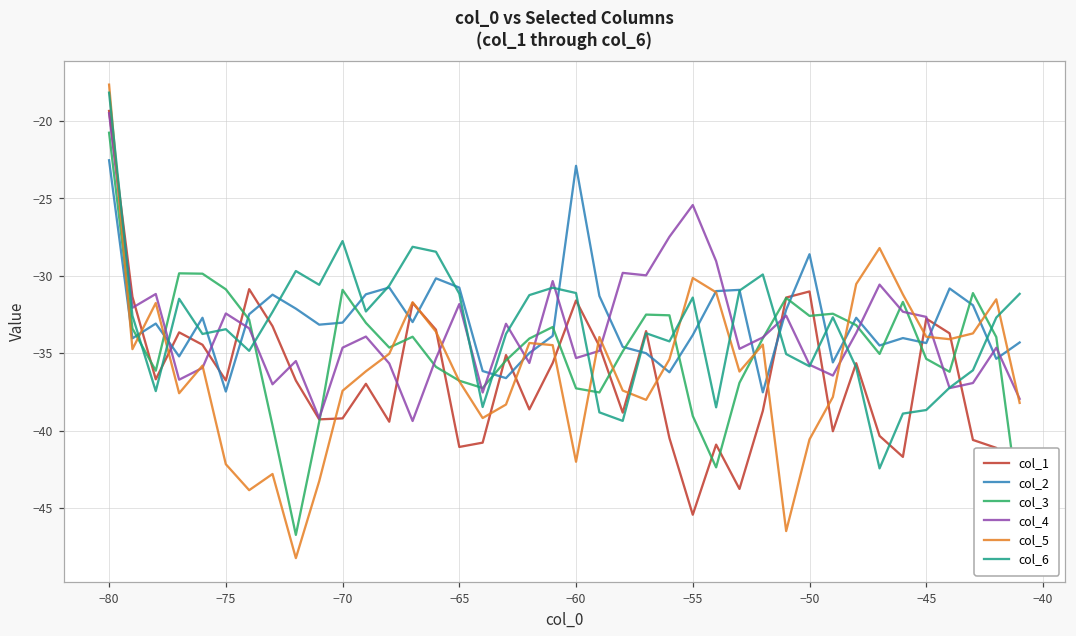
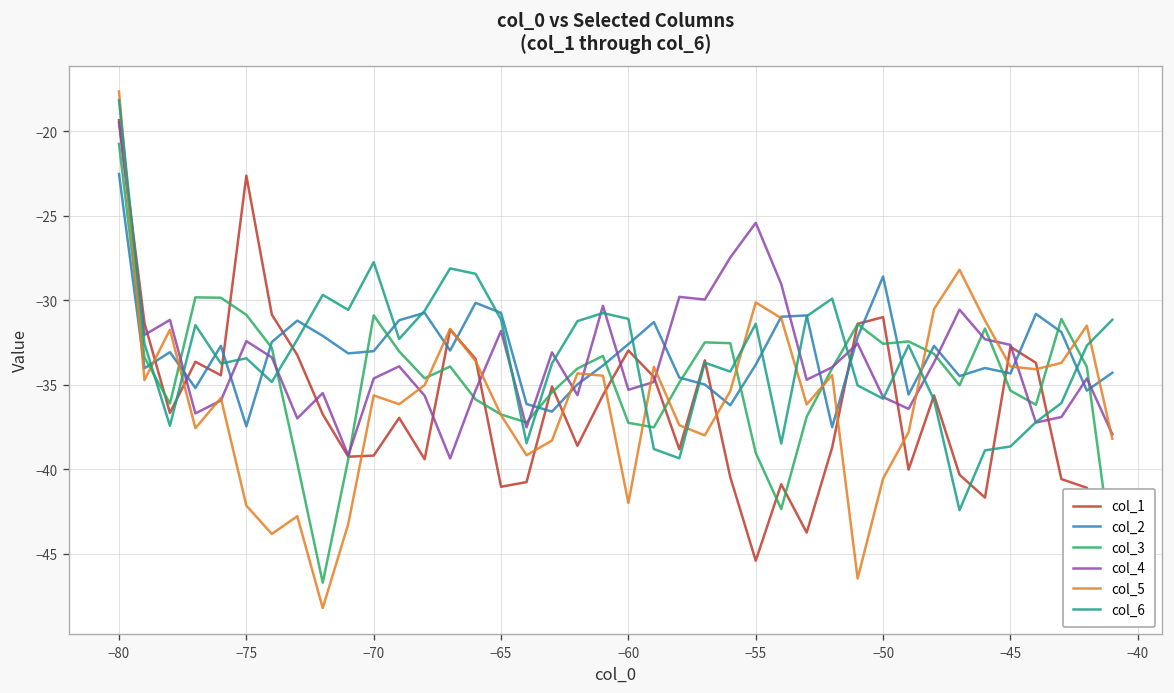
  {
    "col_1": {
-     "−75": -36.7,
+     "−75": -22.6,
      "−70": -39.2,
      "−65": -41.0,
-     "−60": -31.6,
+     "−60": -33.0,
      "−55": -45.4,
      "−50": -31.0
    },
    "col_2": {
      "−80": -22.5,
      "−75": -37.5,
      "−70": -33.0,
      "−65": -30.8,
-     "−60": -22.9,
+     "−60": -32.6,
      "−55": -33.8,
      "−50": -28.6,
      "−45": -34.3
    },
    "col_4": {
      "−75": -32.4,
      "−70": -34.6,
      "−65": -31.8,
      "−60": -35.3,
      "−55": -25.4
    },
    "col_5": {
      "−80": -17.7,
      "−75": -42.2,
-     "−70": -37.4,
+     "−70": -35.6,
      "−60": -42.0,
      "−55": -30.1,
      "−50": -40.6,
      "−45": -33.9
    }
  }
